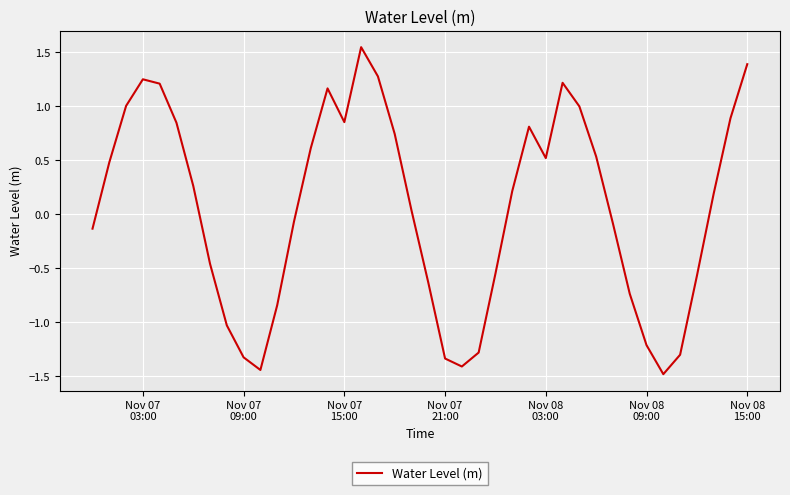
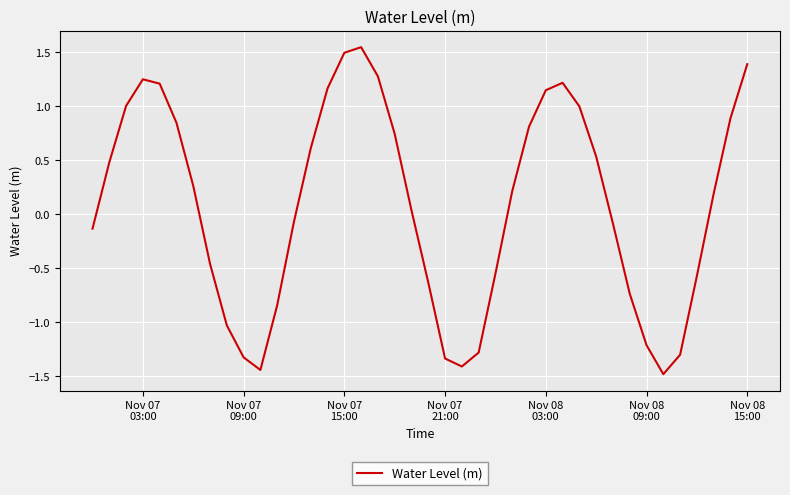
  {
    "Nov 07 03:00": 1.25,
    "Nov 07 09:00": -1.33,
-   "Nov 07 15:00": 0.85,
+   "Nov 07 15:00": 1.50,
    "Nov 07 21:00": -1.34,
-   "Nov 08 03:00": 0.52,
+   "Nov 08 03:00": 1.15,
    "Nov 08 09:00": -1.21,
    "Nov 08 15:00": 1.39
  }
